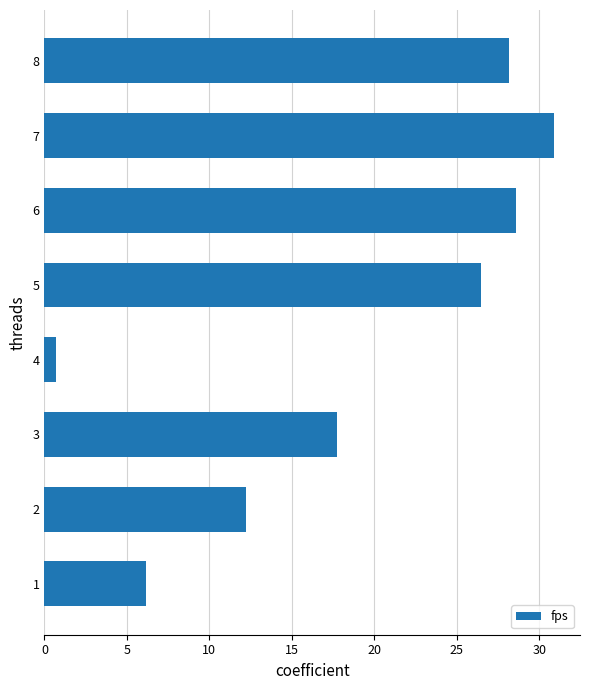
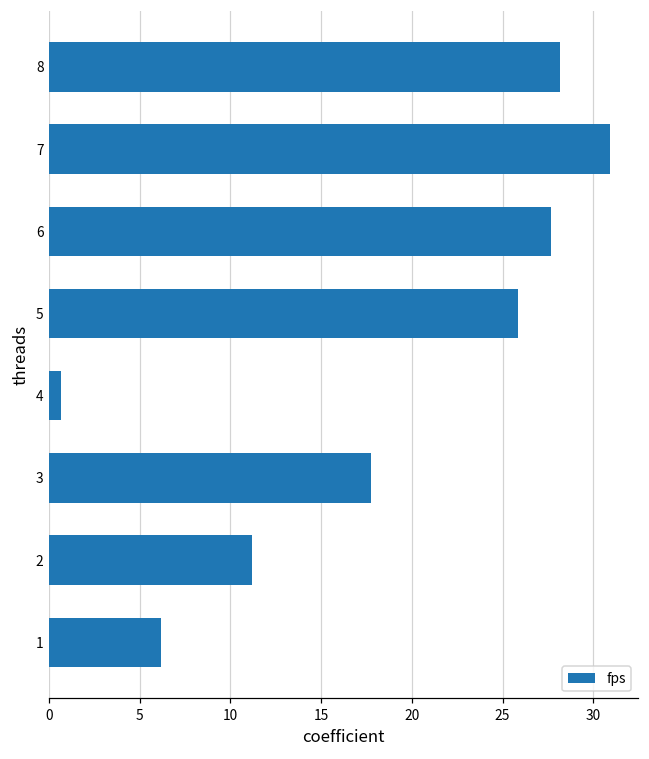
  {
    "8": 28.2,
    "7": 30.9,
-   "6": 28.6,
-   "5": 26.5,
+   "6": 27.7,
+   "5": 25.8,
    "4": 0.7,
    "3": 17.8,
-   "2": 12.2,
+   "2": 11.2,
    "1": 6.2
  }
